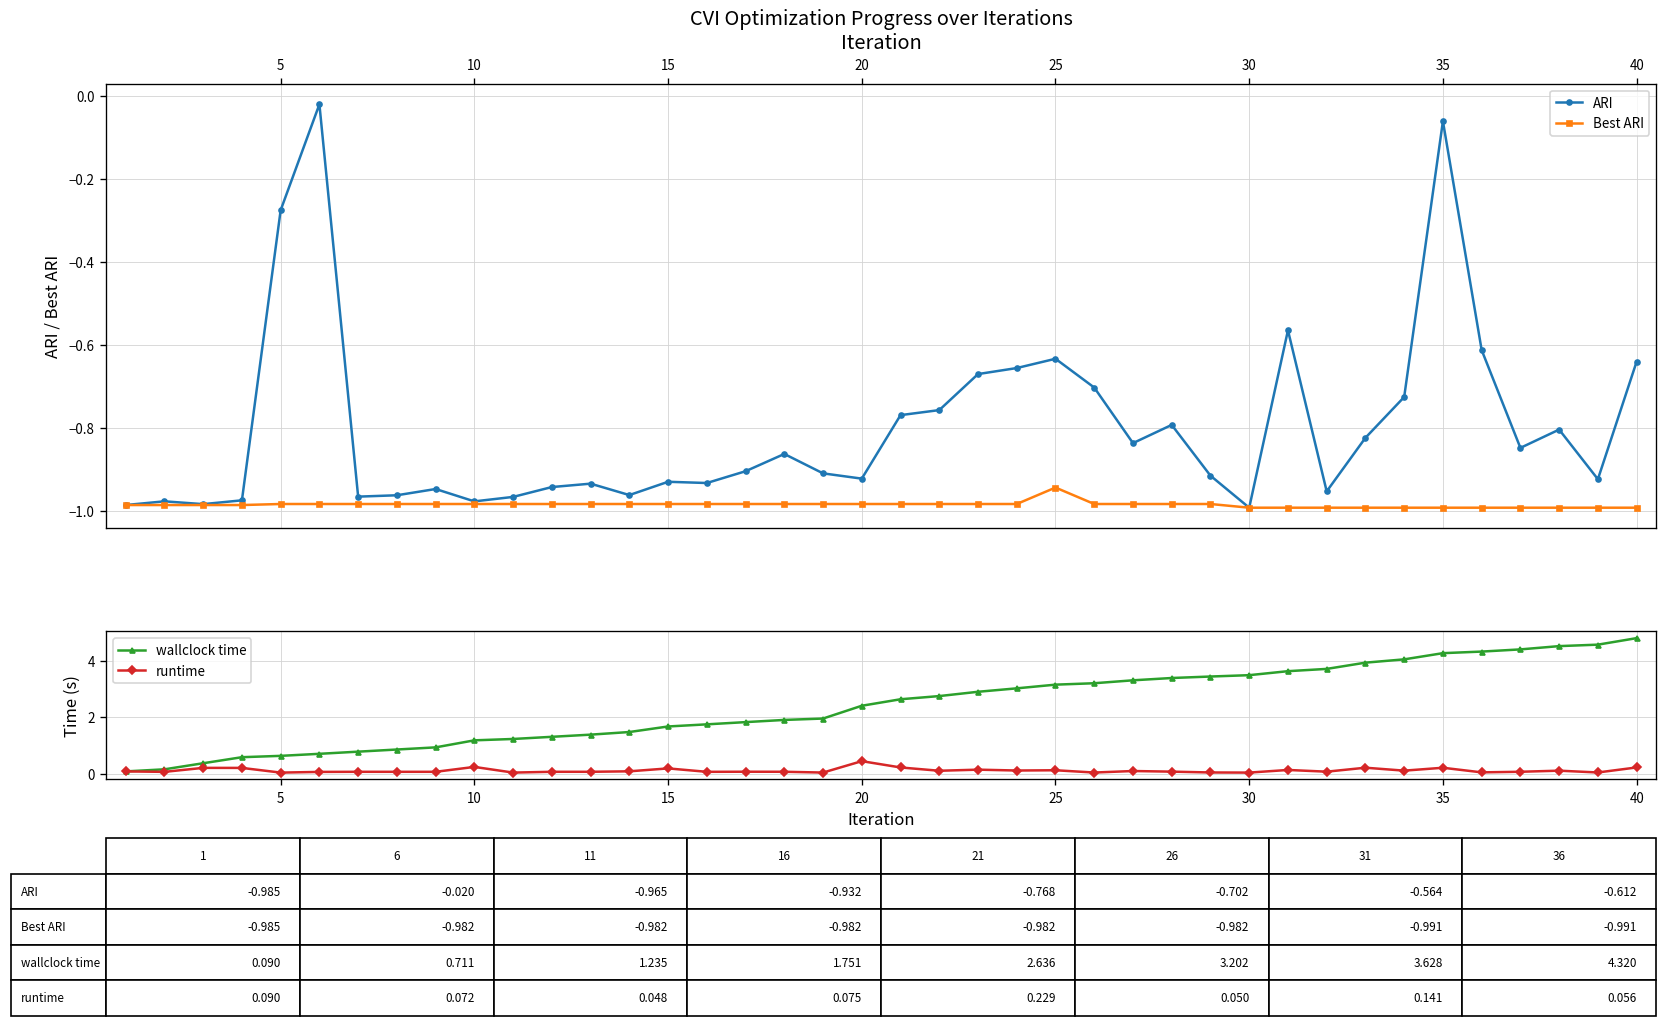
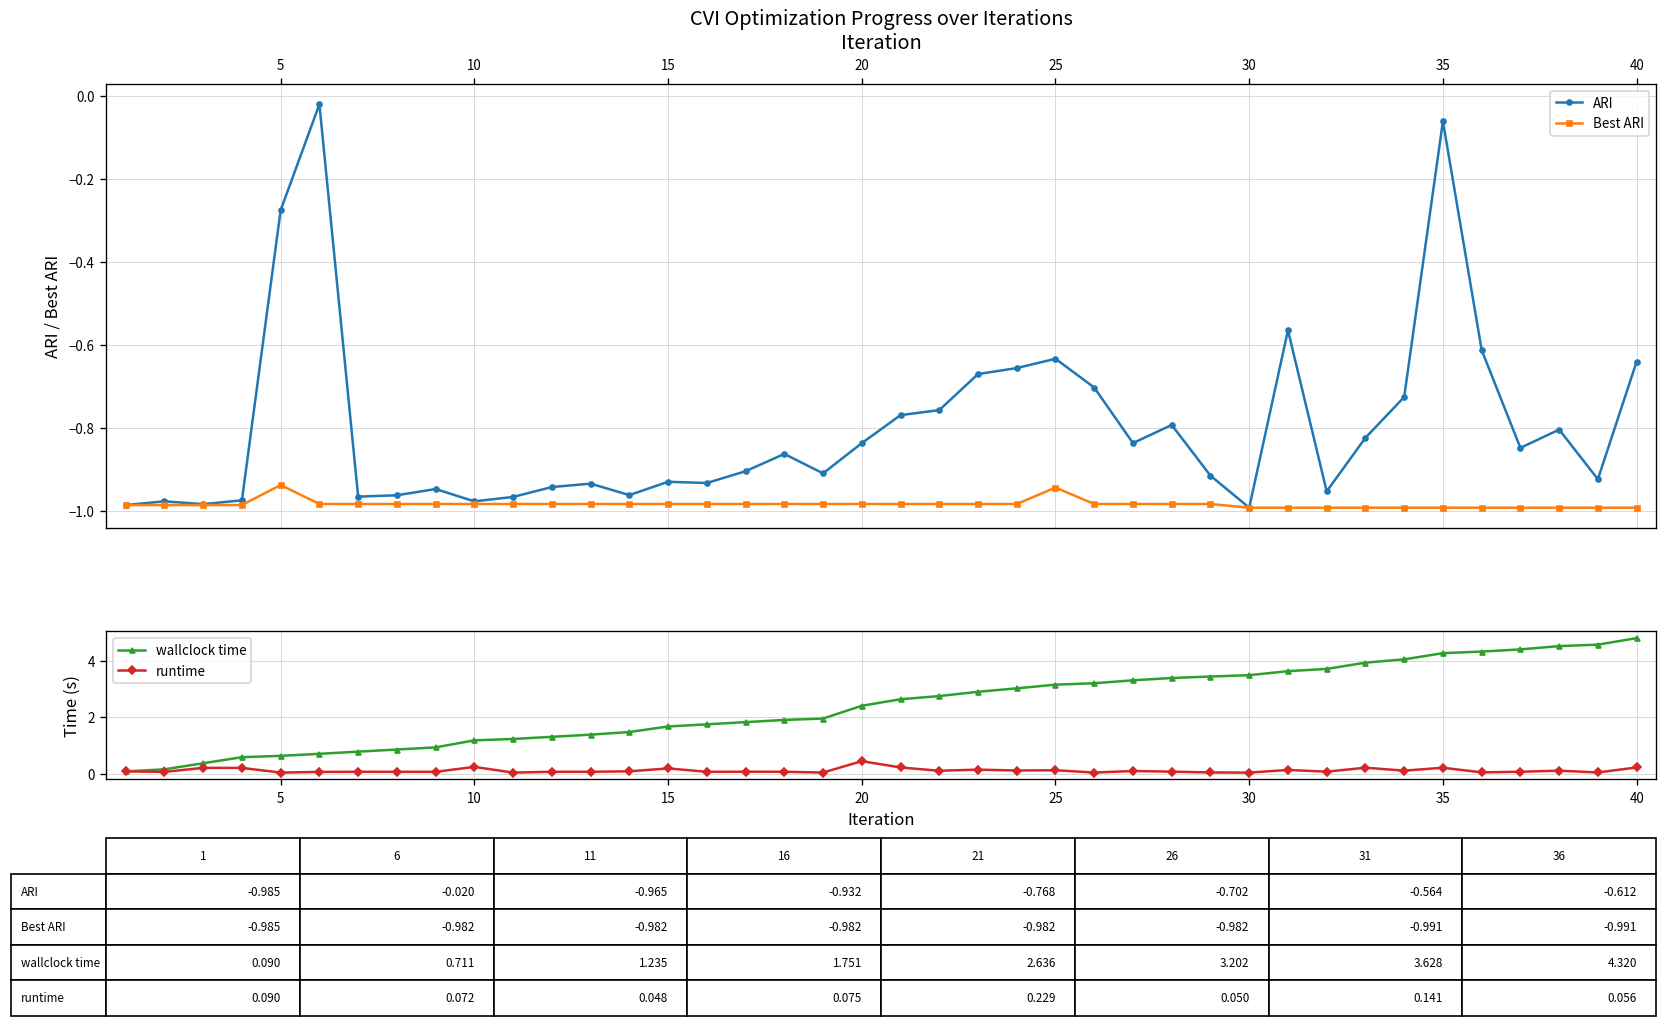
  {
    "CVI Optimization Progress over Iterations Iteration": {
      "ARI": {
        "5": -0.27,
        "15": -0.93,
-       "20": -0.92,
+       "20": -0.84,
        "25": -0.63,
        "35": -0.06,
        "40": -0.64
      },
      "Best ARI": {
-       "5": -0.98,
+       "5": -0.94,
        "15": -0.98,
        "20": -0.98,
        "25": -0.94,
        "35": -0.99,
        "40": -0.99
      }
    }
  }
